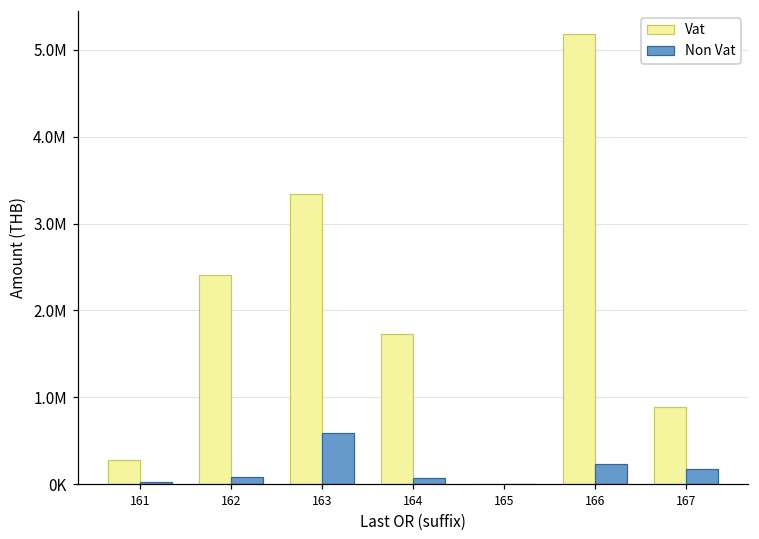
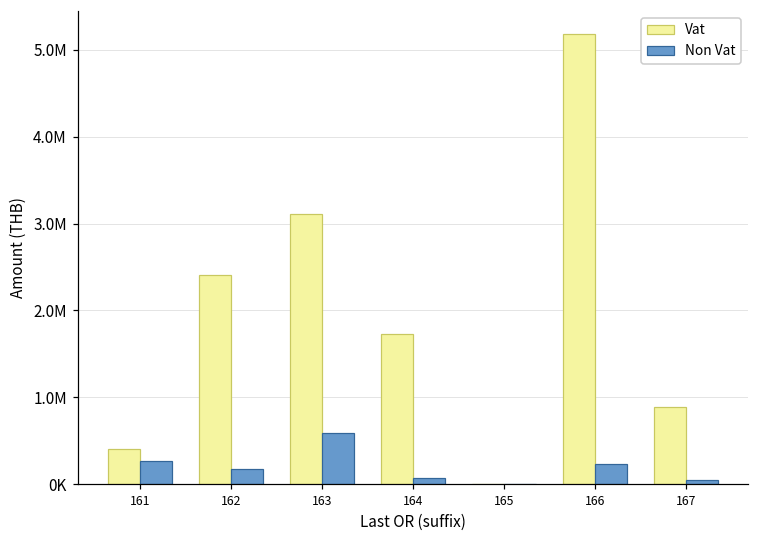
  {
    "Vat": {
-     "161": 300000,
+     "161": 400000,
      "162": 2400000,
-     "163": 3300000,
+     "163": 3100000,
      "164": 1700000,
      "165": 0,
      "166": 5200000,
      "167": 900000
    },
    "Non Vat": {
-     "161": 0,
-     "162": 100000,
+     "161": 300000,
+     "162": 200000,
      "163": 600000,
      "164": 100000,
      "165": 0,
      "166": 200000,
-     "167": 200000
+     "167": 100000
    }
  }
